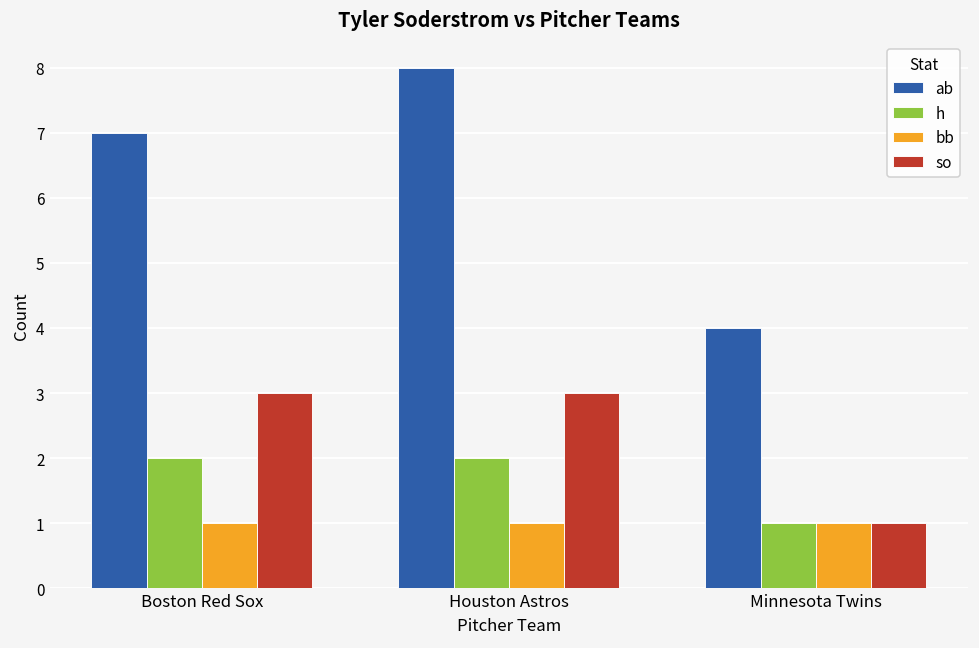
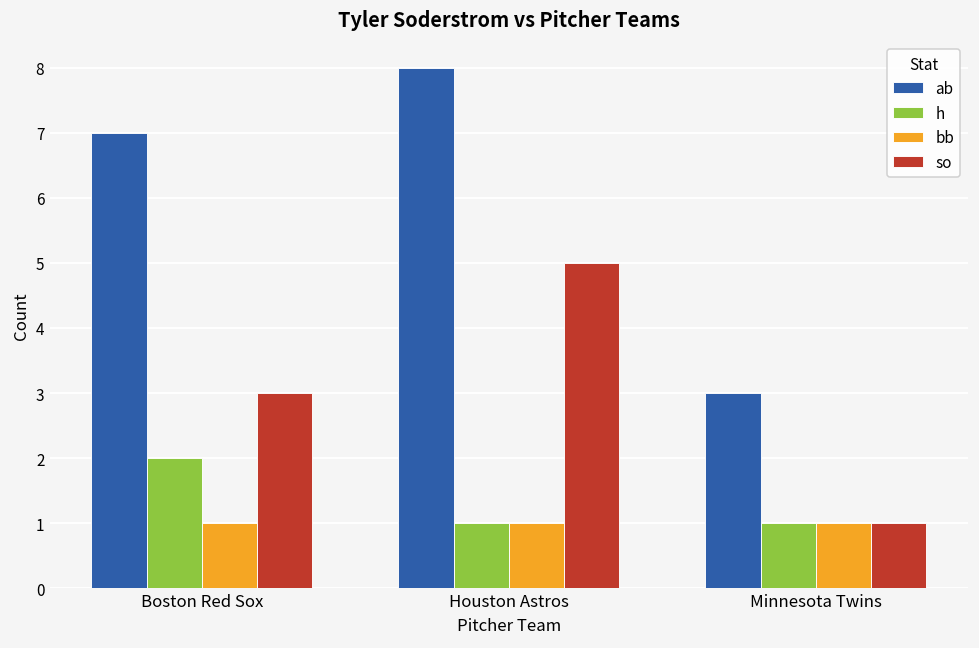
  {
    "ab": {
      "Boston Red Sox": 7,
      "Houston Astros": 8,
-     "Minnesota Twins": 4
+     "Minnesota Twins": 3
    },
    "h": {
      "Boston Red Sox": 2,
-     "Houston Astros": 2,
+     "Houston Astros": 1,
      "Minnesota Twins": 1
    },
    "bb": {
      "Boston Red Sox": 1,
      "Houston Astros": 1,
      "Minnesota Twins": 1
    },
    "so": {
      "Boston Red Sox": 3,
-     "Houston Astros": 3,
+     "Houston Astros": 5,
      "Minnesota Twins": 1
    }
  }
